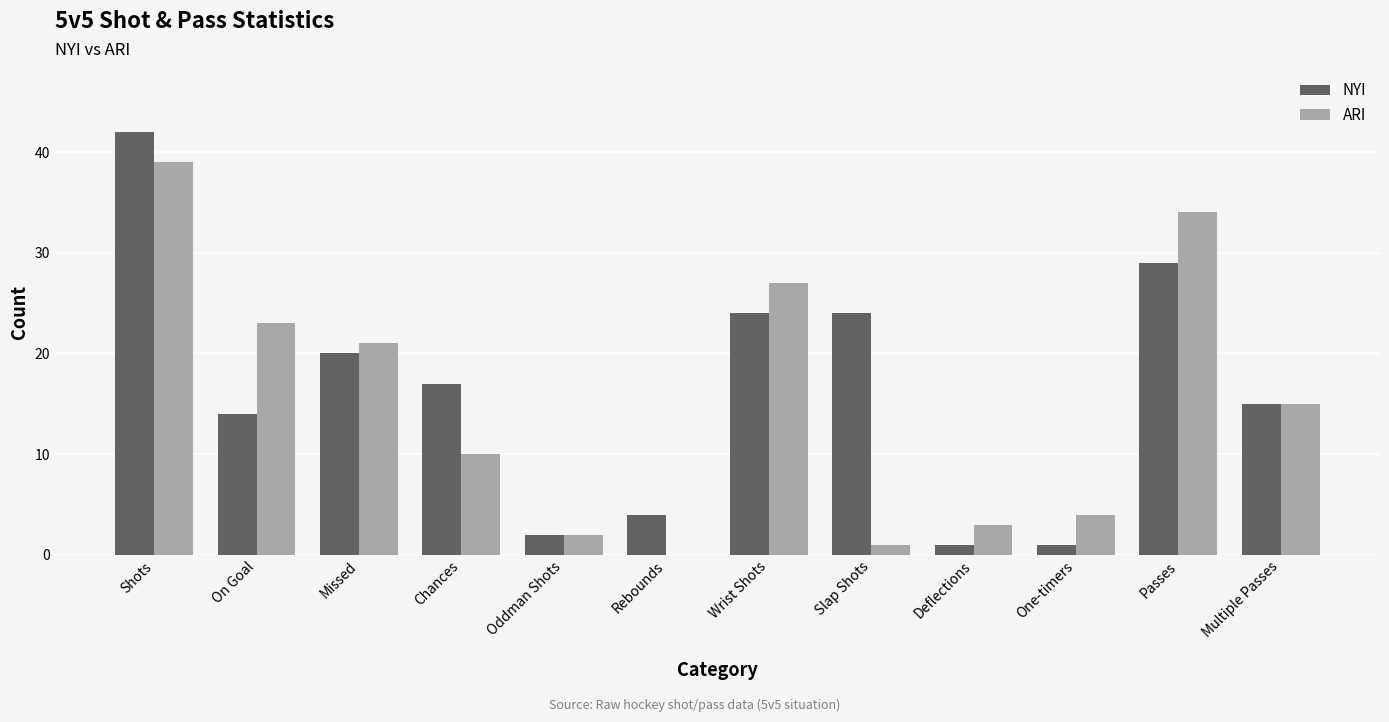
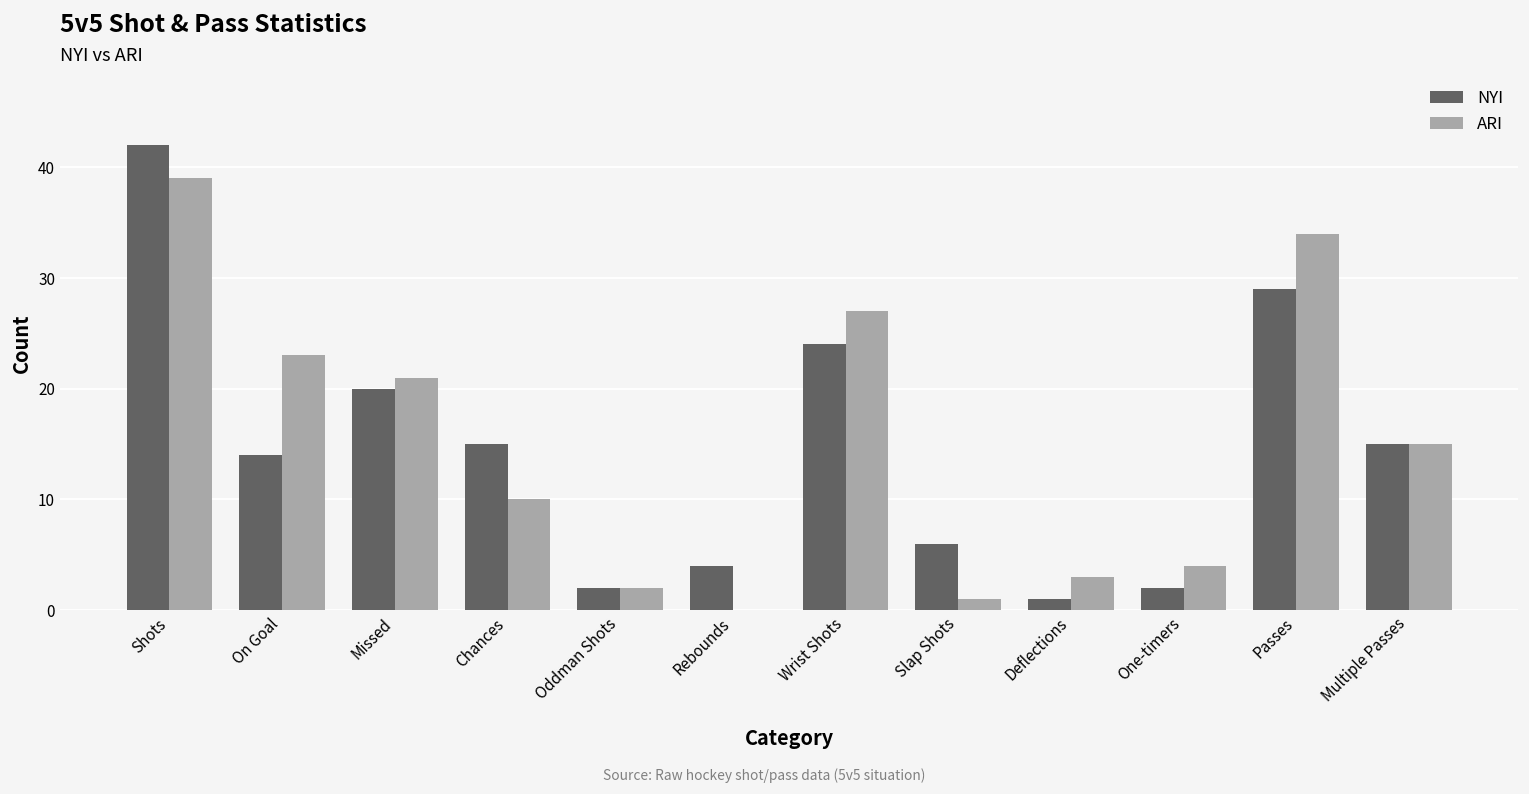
  {
    "NYI": {
      "Shots": 42,
      "On Goal": 14,
      "Missed": 20,
-     "Chances": 17,
+     "Chances": 15,
      "Oddman Shots": 2,
      "Rebounds": 4,
      "Wrist Shots": 24,
-     "Slap Shots": 24,
+     "Slap Shots": 6,
      "Deflections": 1,
-     "One-timers": 1,
+     "One-timers": 2,
      "Passes": 29,
      "Multiple Passes": 15
    },
    "ARI": {
      "Shots": 39,
      "On Goal": 23,
      "Missed": 21,
      "Chances": 10,
      "Oddman Shots": 2,
      "Rebounds": 0,
      "Wrist Shots": 27,
      "Slap Shots": 1,
      "Deflections": 3,
      "One-timers": 4,
      "Passes": 34,
      "Multiple Passes": 15
    }
  }
